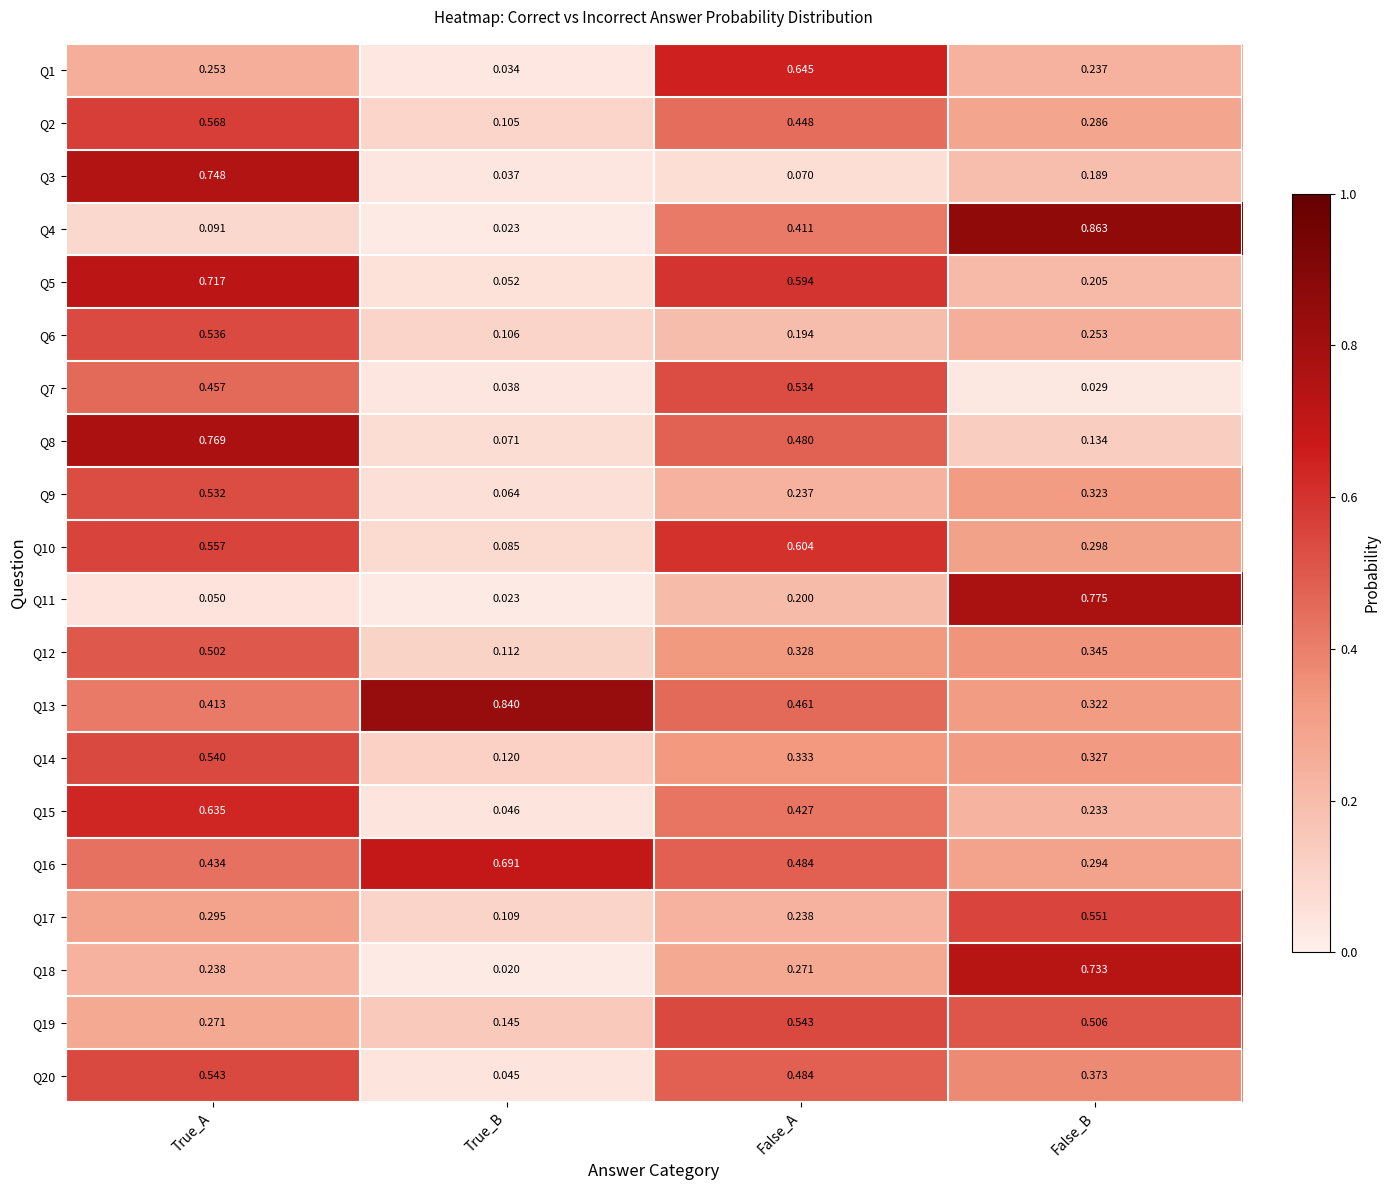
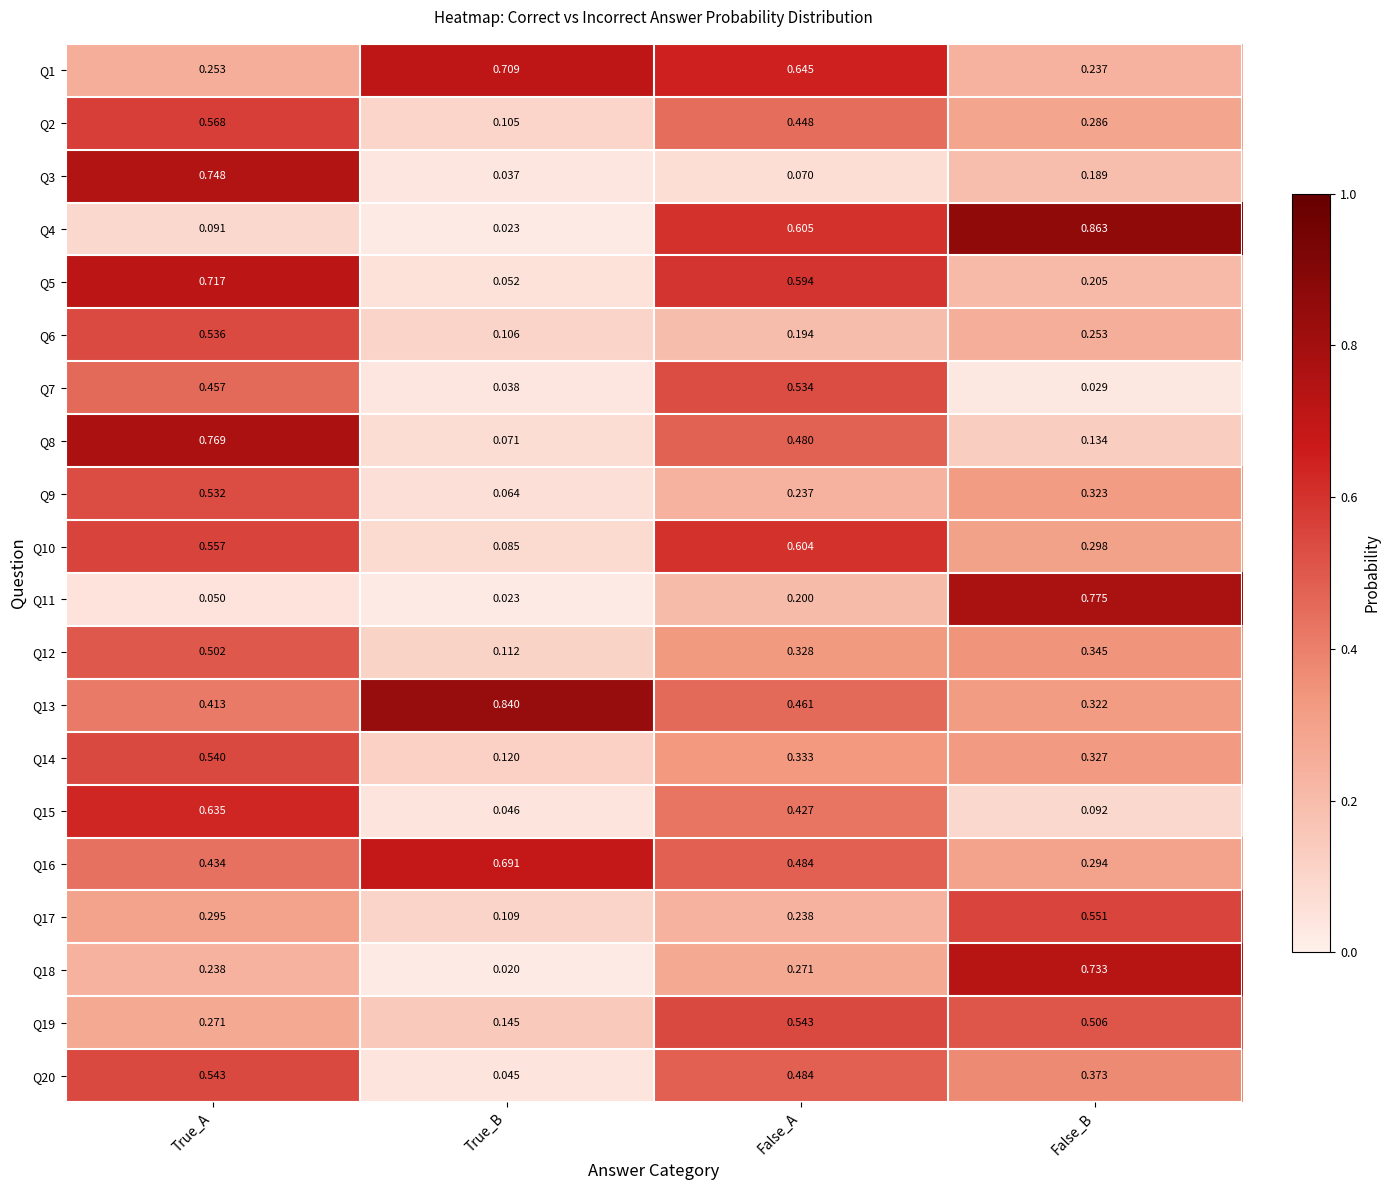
  {
    "Q1": {
      "True_A": 0.253,
-     "True_B": 0.034,
+     "True_B": 0.709,
      "False_A": 0.645,
      "False_B": 0.237
    },
    "Q2": {
      "True_A": 0.568,
      "True_B": 0.105,
      "False_A": 0.448,
      "False_B": 0.286
    },
    "Q3": {
      "True_A": 0.748,
      "True_B": 0.037,
      "False_A": 0.070,
      "False_B": 0.189
    },
    "Q4": {
      "True_A": 0.091,
      "True_B": 0.023,
-     "False_A": 0.411,
+     "False_A": 0.605,
      "False_B": 0.863
    },
    "Q5": {
      "True_A": 0.717,
      "True_B": 0.052,
      "False_A": 0.594,
      "False_B": 0.205
    },
    "Q6": {
      "True_A": 0.536,
      "True_B": 0.106,
      "False_A": 0.194,
      "False_B": 0.253
    },
    "Q7": {
      "True_A": 0.457,
      "True_B": 0.038,
      "False_A": 0.534,
      "False_B": 0.029
    },
    "Q8": {
      "True_A": 0.769,
      "True_B": 0.071,
      "False_A": 0.480,
      "False_B": 0.134
    },
    "Q9": {
      "True_A": 0.532,
      "True_B": 0.064,
      "False_A": 0.237,
      "False_B": 0.323
    },
    "Q10": {
      "True_A": 0.557,
      "True_B": 0.085,
      "False_A": 0.604,
      "False_B": 0.298
    },
    "Q11": {
      "True_A": 0.050,
      "True_B": 0.023,
      "False_A": 0.200,
      "False_B": 0.775
    },
    "Q12": {
      "True_A": 0.502,
      "True_B": 0.112,
      "False_A": 0.328,
      "False_B": 0.345
    },
    "Q13": {
      "True_A": 0.413,
      "True_B": 0.840,
      "False_A": 0.461,
      "False_B": 0.322
    },
    "Q14": {
      "True_A": 0.540,
      "True_B": 0.120,
      "False_A": 0.333,
      "False_B": 0.327
    },
    "Q15": {
      "True_A": 0.635,
      "True_B": 0.046,
      "False_A": 0.427,
-     "False_B": 0.233
+     "False_B": 0.092
    },
    "Q16": {
      "True_A": 0.434,
      "True_B": 0.691,
      "False_A": 0.484,
      "False_B": 0.294
    },
    "Q17": {
      "True_A": 0.295,
      "True_B": 0.109,
      "False_A": 0.238,
      "False_B": 0.551
    },
    "Q18": {
      "True_A": 0.238,
      "True_B": 0.020,
      "False_A": 0.271,
      "False_B": 0.733
    },
    "Q19": {
      "True_A": 0.271,
      "True_B": 0.145,
      "False_A": 0.543,
      "False_B": 0.506
    },
    "Q20": {
      "True_A": 0.543,
      "True_B": 0.045,
      "False_A": 0.484,
      "False_B": 0.373
    }
  }
